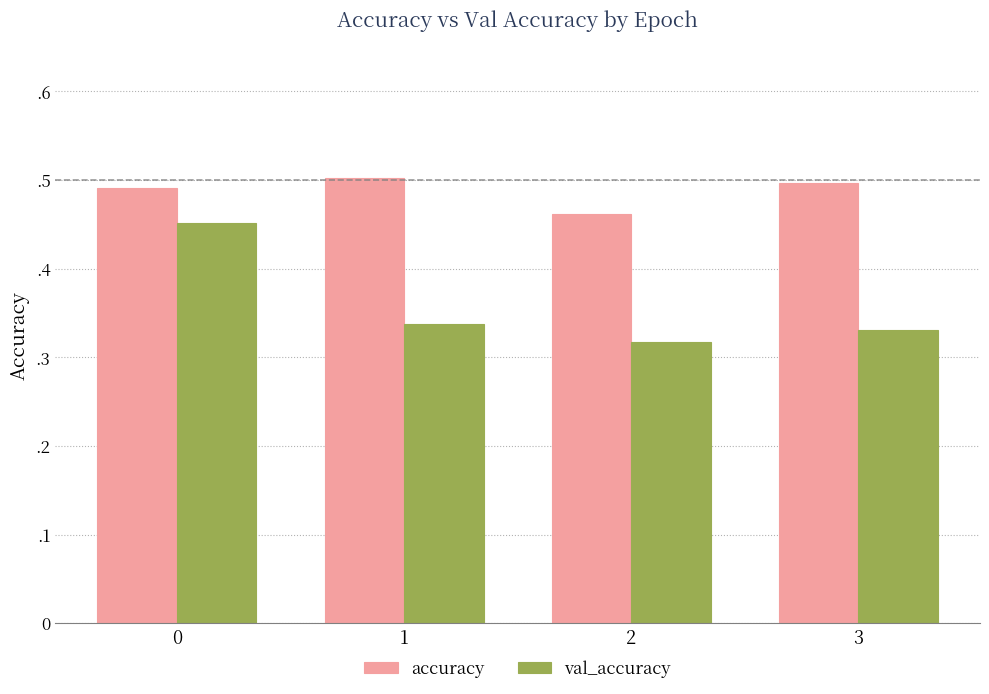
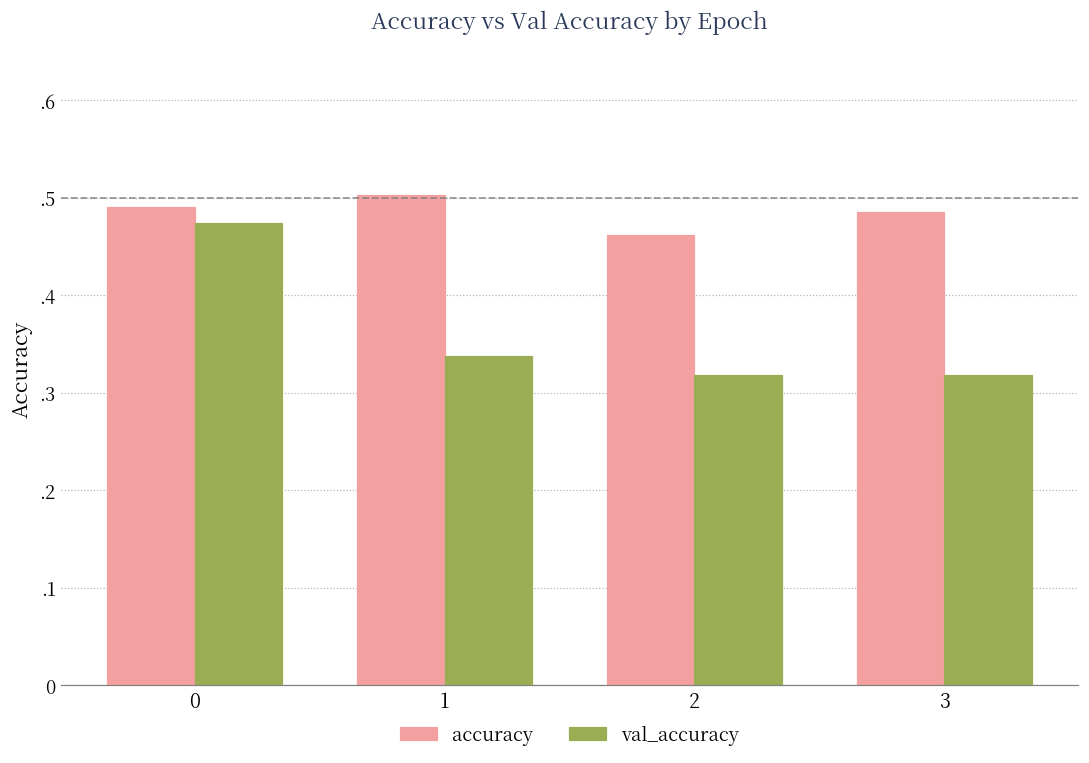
  {
    "accuracy": {
      "0": ".4.9",
      "1": ".5.0",
      "2": ".4.6",
-     "3": ".5.0"
+     "3": ".4.9"
    },
    "val_accuracy": {
-     "0": ".4.5",
+     "0": ".4.7",
      "1": ".3.4",
      "2": ".3.2",
-     "3": ".3.3"
+     "3": ".3.2"
    }
  }
